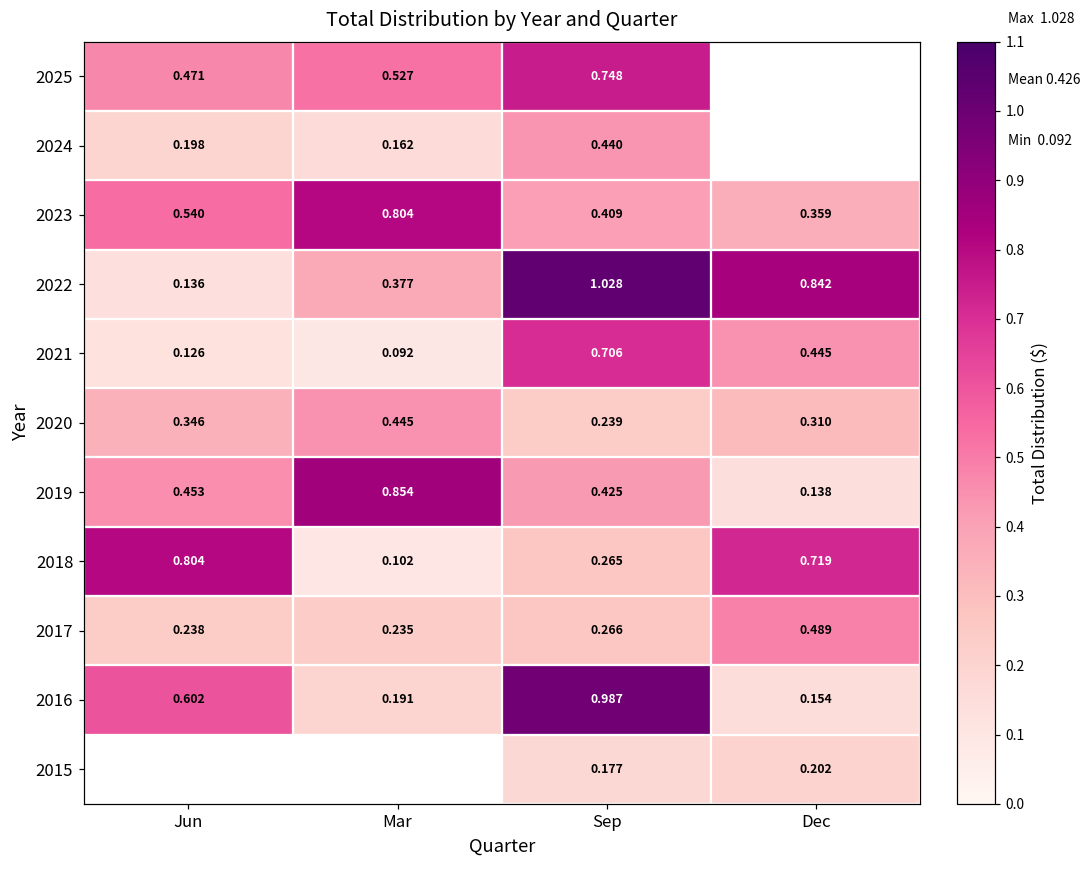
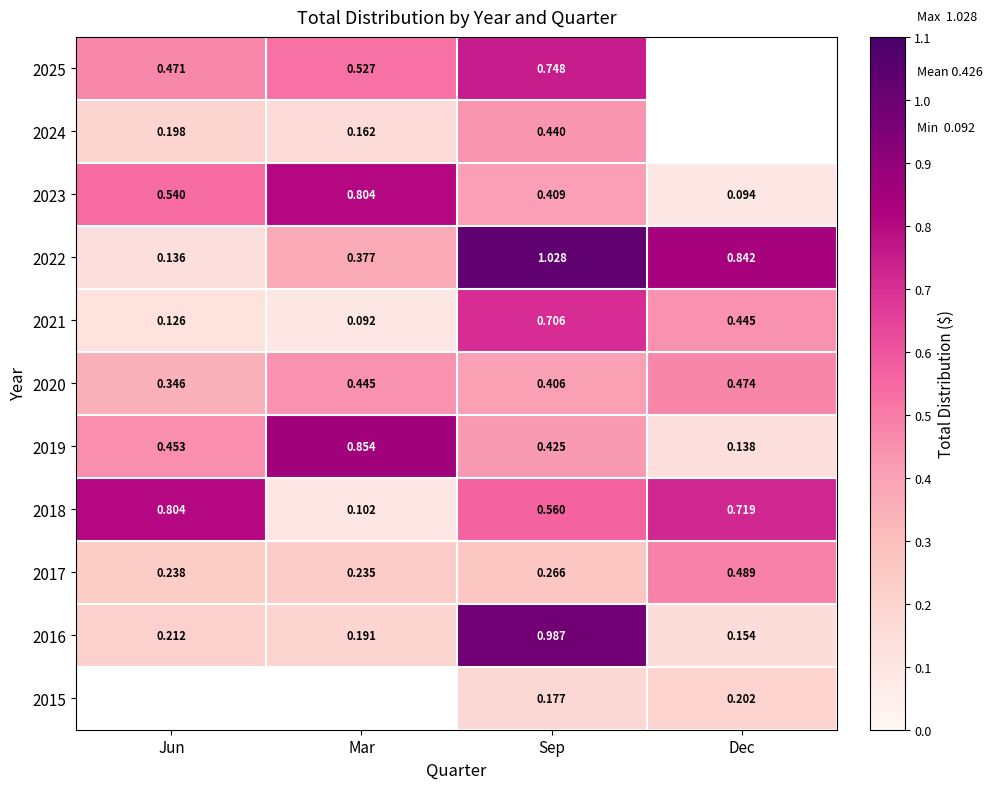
  {
    "2025": {
      "Jun": 0.471,
      "Mar": 0.527,
      "Sep": 0.748
    },
    "2024": {
      "Jun": 0.198,
      "Mar": 0.162,
      "Sep": 0.440
    },
    "2023": {
      "Jun": 0.540,
      "Mar": 0.804,
      "Sep": 0.409,
-     "Dec": 0.359
+     "Dec": 0.094
    },
    "2022": {
      "Jun": 0.136,
      "Mar": 0.377,
      "Sep": 1.028,
      "Dec": 0.842
    },
    "2021": {
      "Jun": 0.126,
      "Mar": 0.092,
      "Sep": 0.706,
      "Dec": 0.445
    },
    "2020": {
      "Jun": 0.346,
      "Mar": 0.445,
-     "Sep": 0.239,
-     "Dec": 0.310
+     "Sep": 0.406,
+     "Dec": 0.474
    },
    "2019": {
      "Jun": 0.453,
      "Mar": 0.854,
      "Sep": 0.425,
      "Dec": 0.138
    },
    "2018": {
      "Jun": 0.804,
      "Mar": 0.102,
-     "Sep": 0.265,
+     "Sep": 0.560,
      "Dec": 0.719
    },
    "2017": {
      "Jun": 0.238,
      "Mar": 0.235,
      "Sep": 0.266,
      "Dec": 0.489
    },
    "2016": {
-     "Jun": 0.602,
+     "Jun": 0.212,
      "Mar": 0.191,
      "Sep": 0.987,
      "Dec": 0.154
    },
    "2015": {
      "Sep": 0.177,
      "Dec": 0.202
    }
  }
